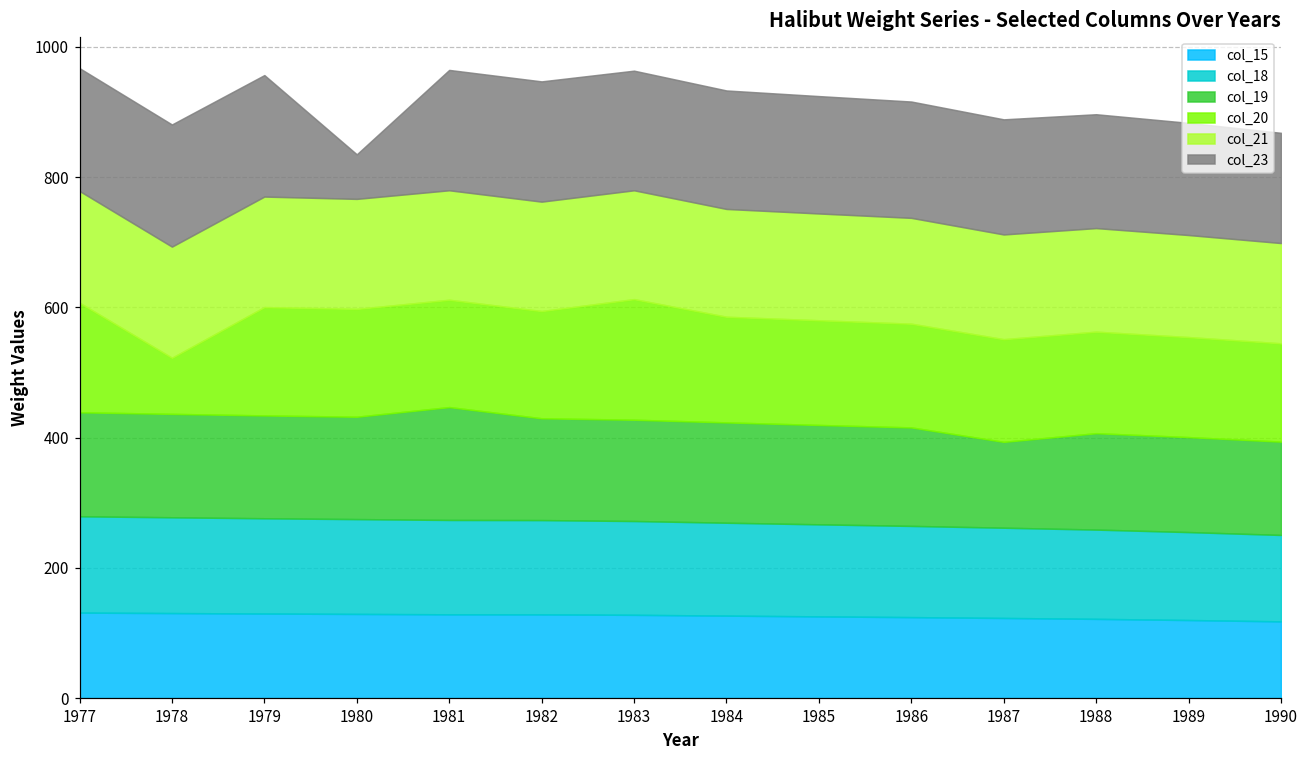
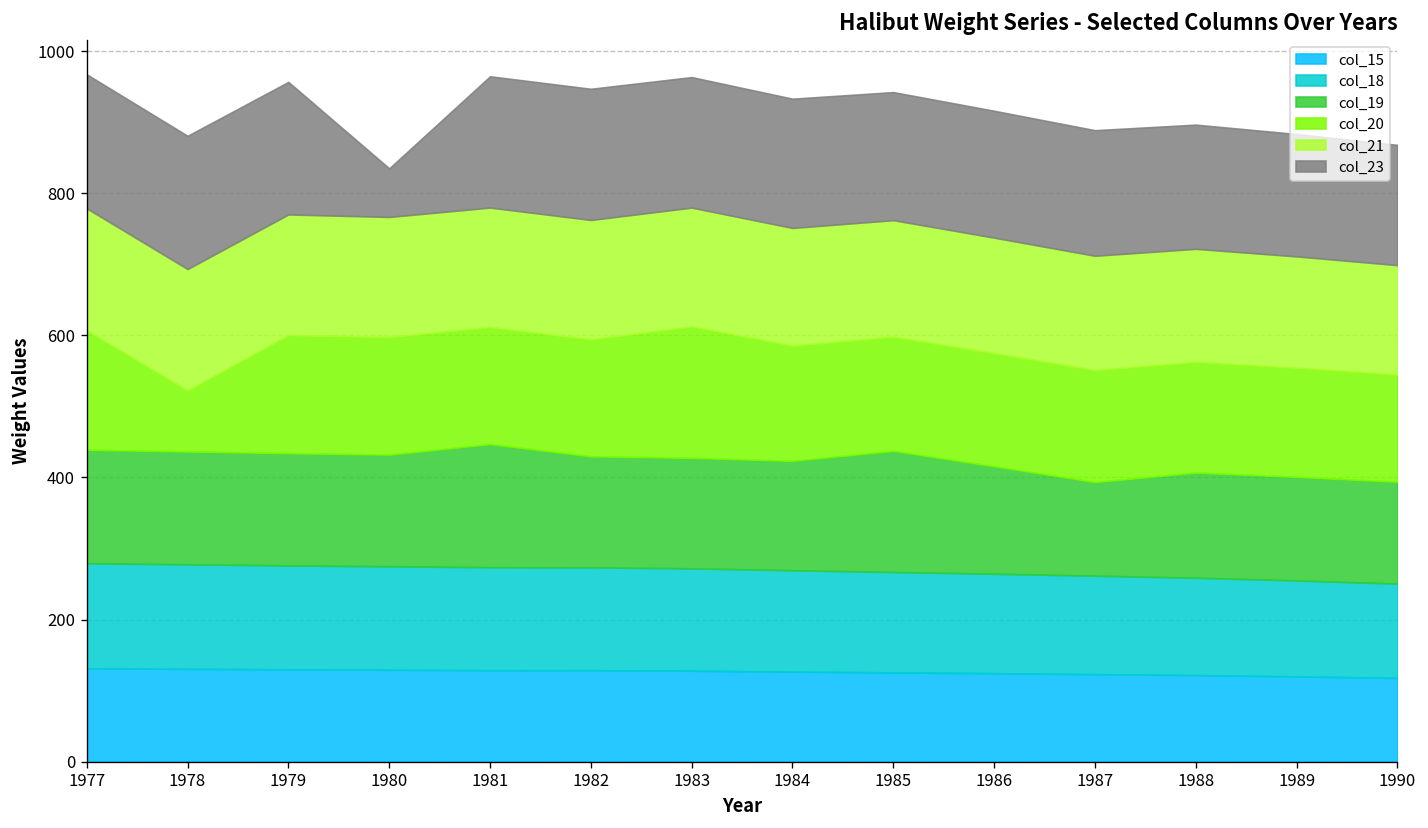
  {
    "col_19": {
      "1977": 160,
      "1978": 160,
      "1979": 160,
      "1980": 160,
      "1981": 170,
      "1982": 160,
      "1983": 160,
      "1984": 150,
-     "1985": 150,
+     "1985": 170,
      "1986": 150,
      "1987": 130,
      "1988": 150,
      "1989": 150,
      "1990": 140
    },
    "col_20": {
      "1977": 170,
      "1978": 90,
      "1979": 170,
      "1980": 170,
      "1981": 160,
      "1982": 160,
      "1983": 190,
      "1984": 160,
      "1985": 160,
      "1986": 160,
      "1987": 160,
      "1988": 160,
      "1989": 150,
      "1990": 150
    },
    "col_21": {
      "1977": 170,
      "1978": 170,
      "1979": 170,
      "1980": 170,
      "1981": 170,
      "1982": 170,
      "1983": 170,
      "1984": 170,
      "1985": 160,
      "1986": 160,
      "1987": 160,
      "1988": 160,
      "1989": 160,
      "1990": 150
    },
    "col_23": {
      "1977": 190,
      "1978": 190,
      "1979": 190,
      "1980": 70,
      "1981": 180,
      "1982": 180,
      "1983": 180,
      "1984": 180,
      "1985": 180,
      "1986": 180,
      "1987": 180,
      "1988": 170,
      "1990": 170
    }
  }
